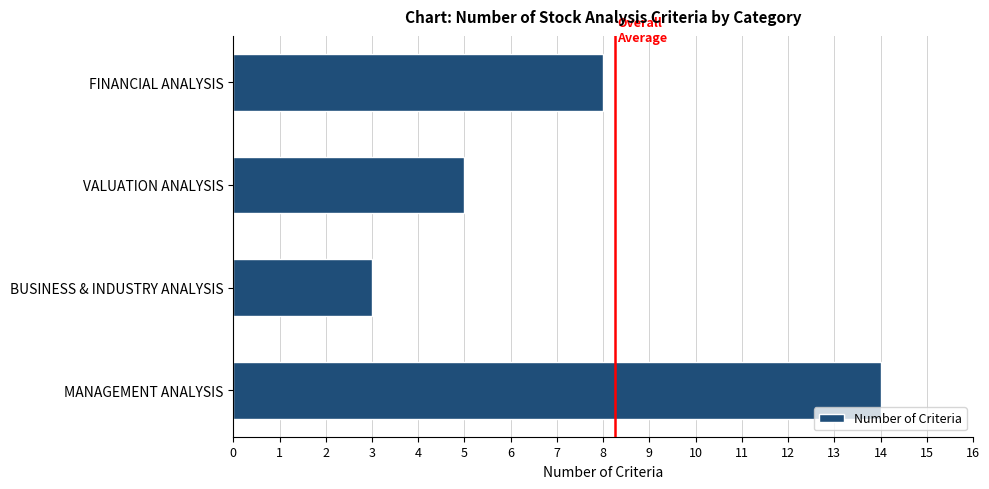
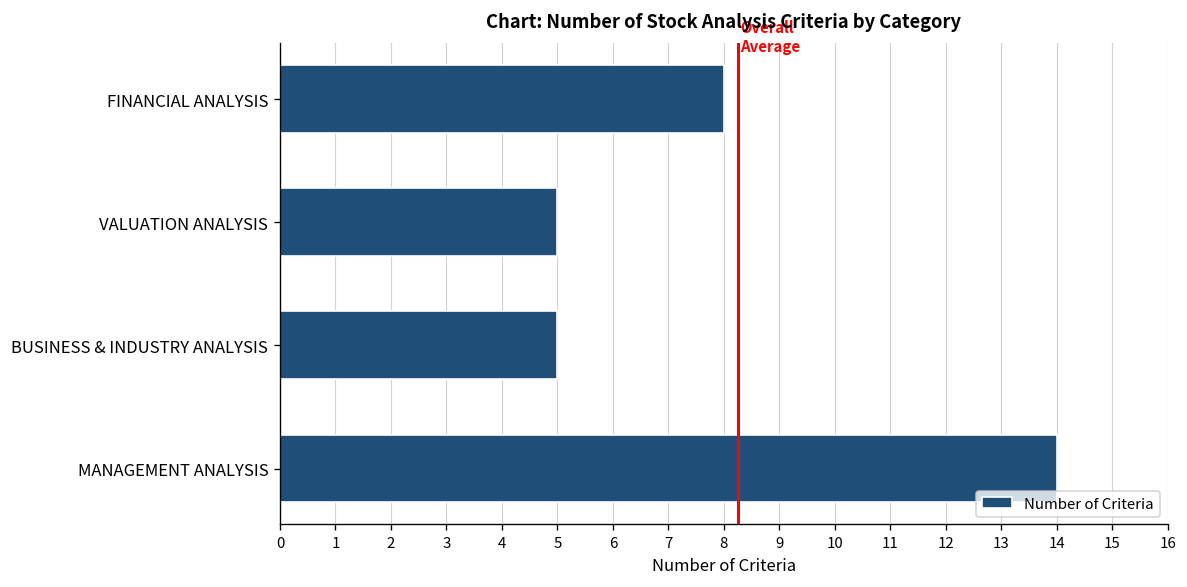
  {
    "FINANCIAL ANALYSIS": 8,
    "VALUATION ANALYSIS": 5,
-   "BUSINESS & INDUSTRY ANALYSIS": 3,
+   "BUSINESS & INDUSTRY ANALYSIS": 5,
    "MANAGEMENT ANALYSIS": 14
  }
